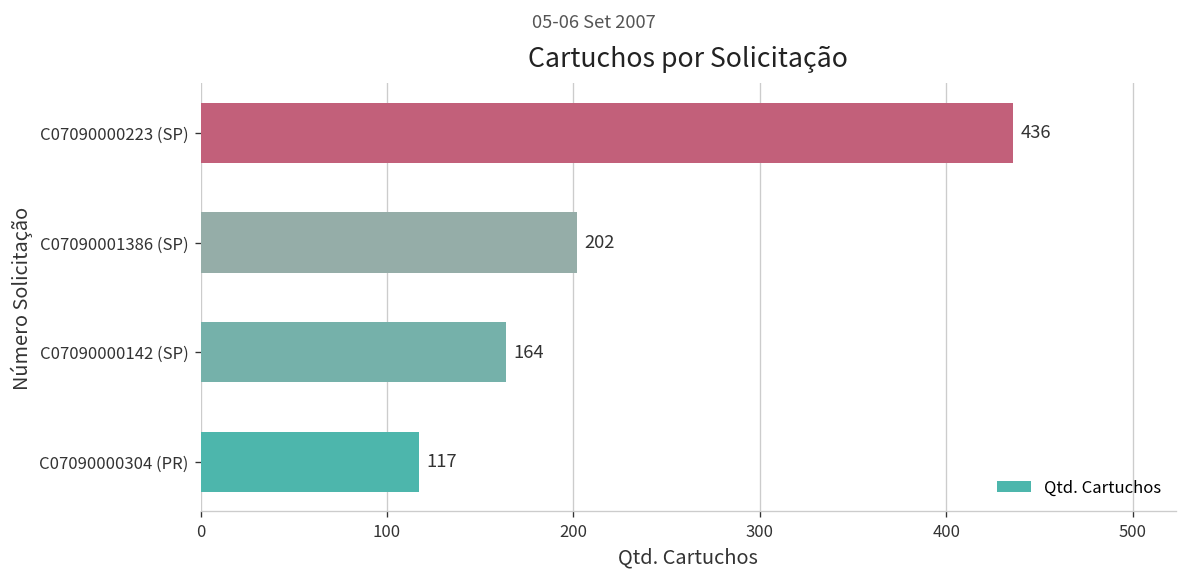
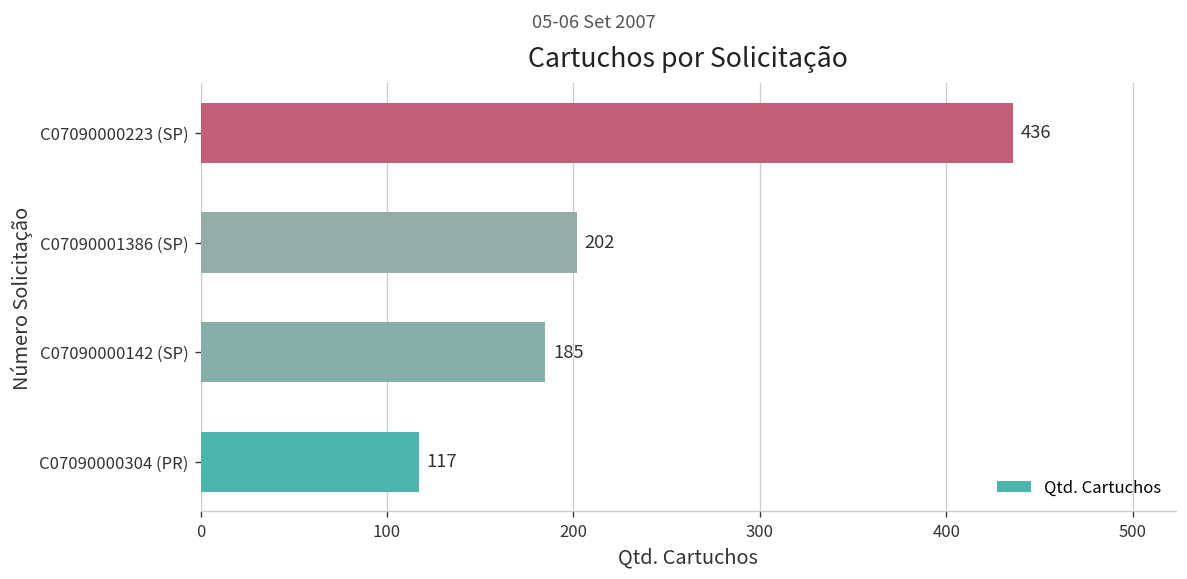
  {
    "C07090000223 (SP)": 436,
    "C07090001386 (SP)": 202,
-   "C07090000142 (SP)": 164,
+   "C07090000142 (SP)": 185,
    "C07090000304 (PR)": 117
  }
